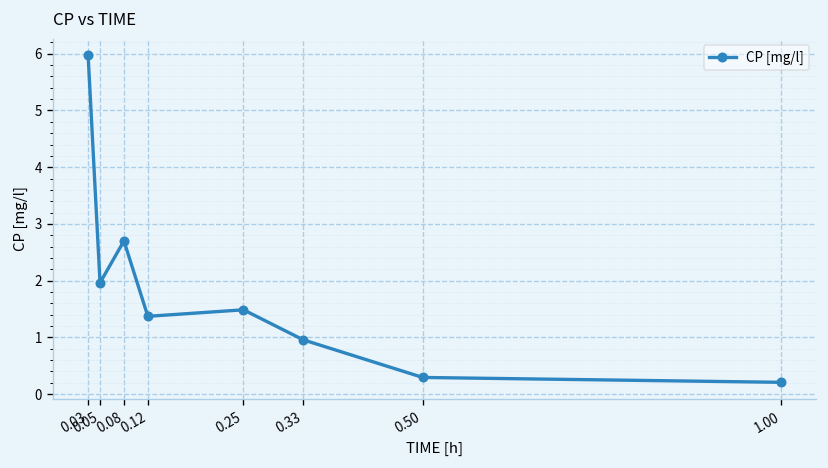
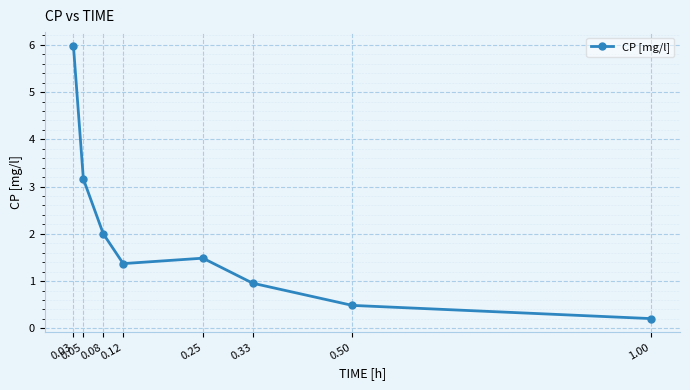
  {
    "0.03": 6.0,
-   "0.05": 2.0,
-   "0.08": 2.7,
+   "0.05": 3.2,
+   "0.08": 2.0,
    "0.12": 1.4,
    "0.25": 1.5,
    "0.33": 1.0,
-   "0.50": 0.3,
+   "0.50": 0.5,
    "1.00": 0.2
  }
